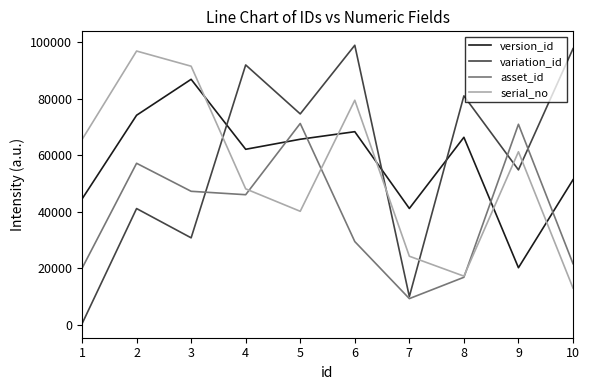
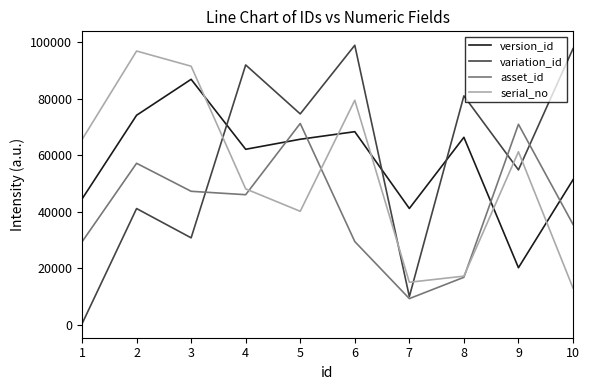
  {
    "version_id": {
      "1": 44000,
      "2": 74000,
      "3": 87000,
      "4": 62000,
      "5": 66000,
      "6": 68000,
      "7": 41000,
      "8": 66000,
      "9": 20000,
      "10": 51000
    },
    "variation_id": {
      "1": 0,
      "2": 41000,
      "3": 31000,
      "4": 92000,
      "5": 75000,
      "6": 99000,
      "8": 81000,
      "9": 55000,
      "10": 98000
    },
    "asset_id": {
-     "1": 20000,
+     "1": 29000,
      "2": 57000,
      "3": 47000,
      "4": 46000,
      "5": 71000,
      "6": 29000,
      "9": 71000,
-     "10": 22000
+     "10": 36000
    },
    "serial_no": {
      "1": 66000,
      "2": 97000,
      "3": 91000,
      "4": 48000,
      "5": 40000,
      "6": 79000,
-     "7": 24000,
+     "7": 15000,
      "9": 61000,
      "10": 13000
    }
  }
